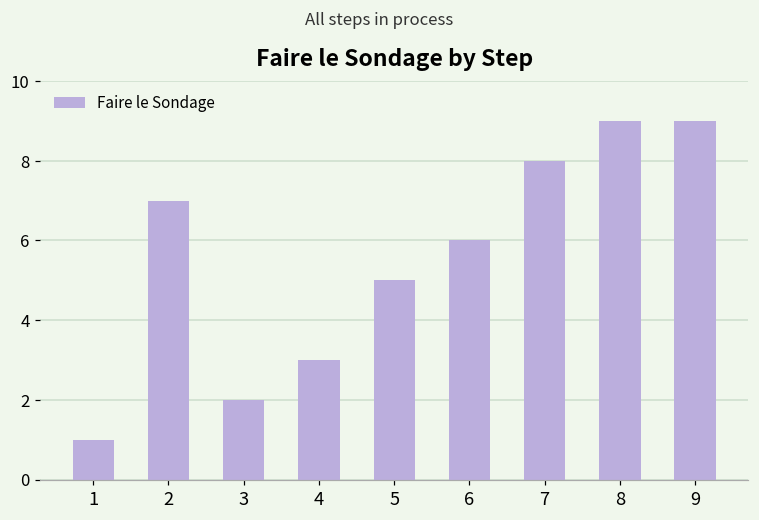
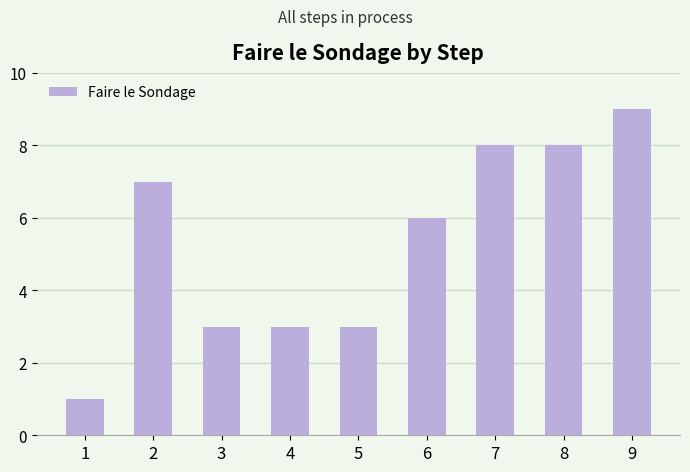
  {
    "1": 1,
    "2": 7,
-   "3": 2,
+   "3": 3,
    "4": 3,
-   "5": 5,
+   "5": 3,
    "6": 6,
    "7": 8,
-   "8": 9,
+   "8": 8,
    "9": 9
  }
